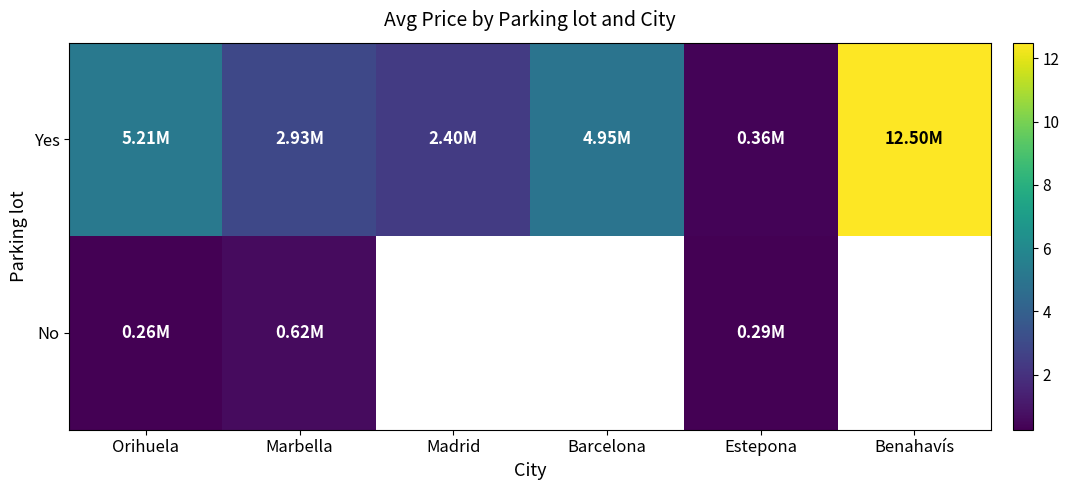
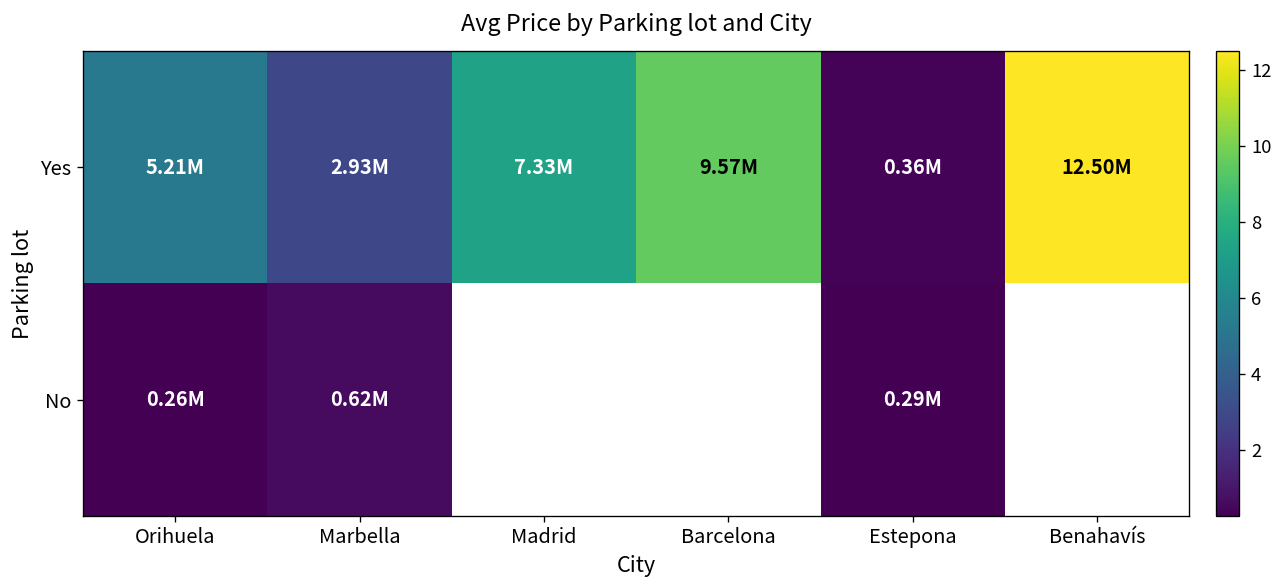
  {
    "Yes": {
      "Orihuela": "5.21M",
      "Marbella": "2.93M",
-     "Madrid": "2.40M",
-     "Barcelona": "4.95M",
+     "Madrid": "7.33M",
+     "Barcelona": "9.57M",
      "Estepona": "0.36M",
      "Benahavís": "12.50M"
    },
    "No": {
      "Orihuela": "0.26M",
      "Marbella": "0.62M",
      "Estepona": "0.29M"
    }
  }
